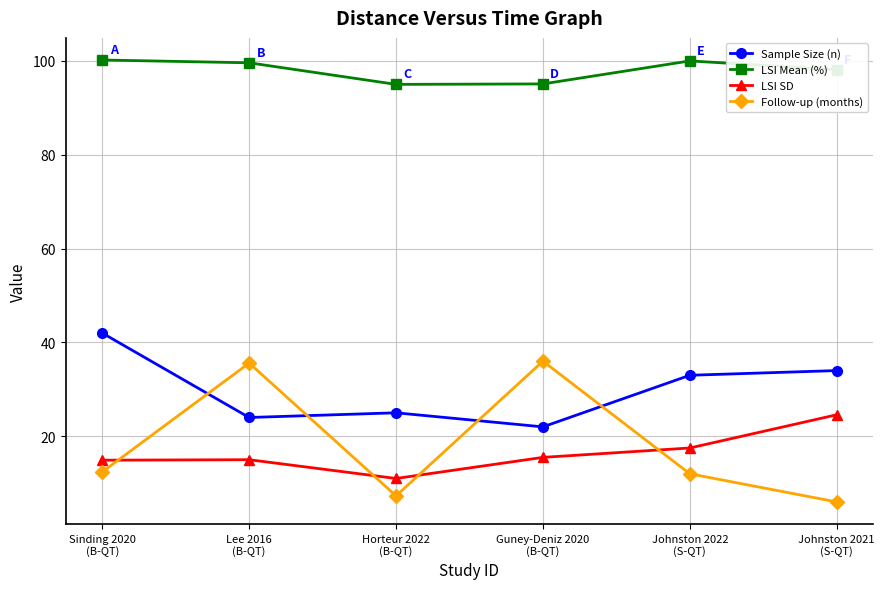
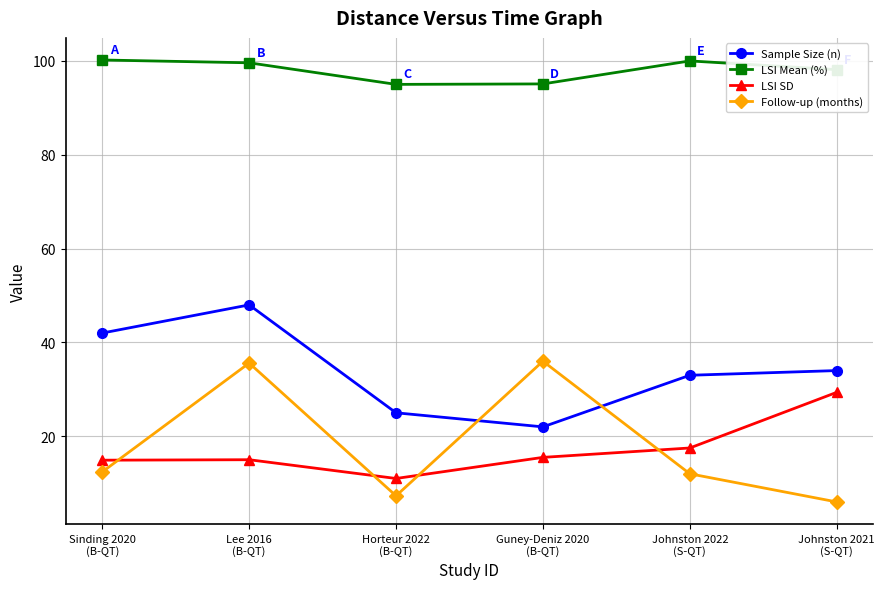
  {
    "Sample Size (n)": {
      "Sinding 2020 (B-QT)": 42,
-     "Lee 2016 (B-QT)": 24,
+     "Lee 2016 (B-QT)": 48,
      "Horteur 2022 (B-QT)": 25,
      "Guney-Deniz 2020 (B-QT)": 22,
      "Johnston 2022 (S-QT)": 33,
      "Johnston 2021 (S-QT)": 34
    },
    "LSI Mean (%)": {
      "Sinding 2020 (B-QT)": 100,
      "Lee 2016 (B-QT)": 100,
      "Horteur 2022 (B-QT)": 95,
      "Guney-Deniz 2020 (B-QT)": 95,
      "Johnston 2022 (S-QT)": 100
    },
    "LSI SD": {
      "Sinding 2020 (B-QT)": 15,
      "Lee 2016 (B-QT)": 15,
      "Horteur 2022 (B-QT)": 11,
      "Guney-Deniz 2020 (B-QT)": 16,
      "Johnston 2022 (S-QT)": 18,
-     "Johnston 2021 (S-QT)": 25
+     "Johnston 2021 (S-QT)": 29
    },
    "Follow-up (months)": {
      "Sinding 2020 (B-QT)": 12,
      "Lee 2016 (B-QT)": 36,
      "Horteur 2022 (B-QT)": 7,
      "Guney-Deniz 2020 (B-QT)": 36,
      "Johnston 2022 (S-QT)": 12,
      "Johnston 2021 (S-QT)": 6
    }
  }
